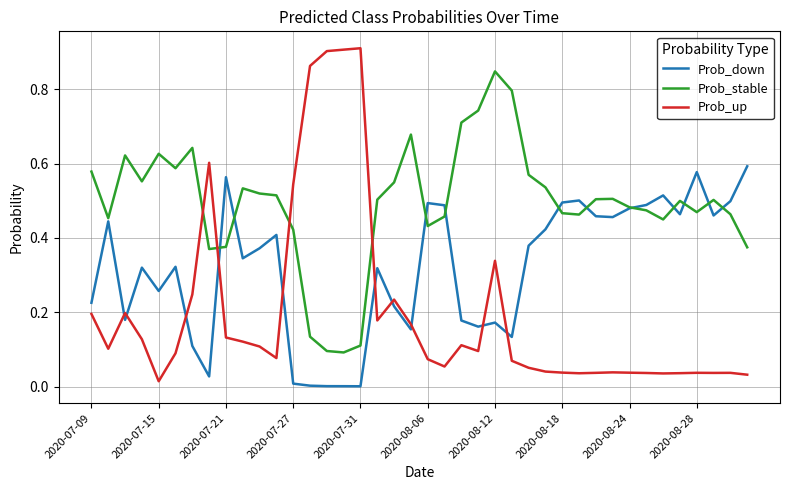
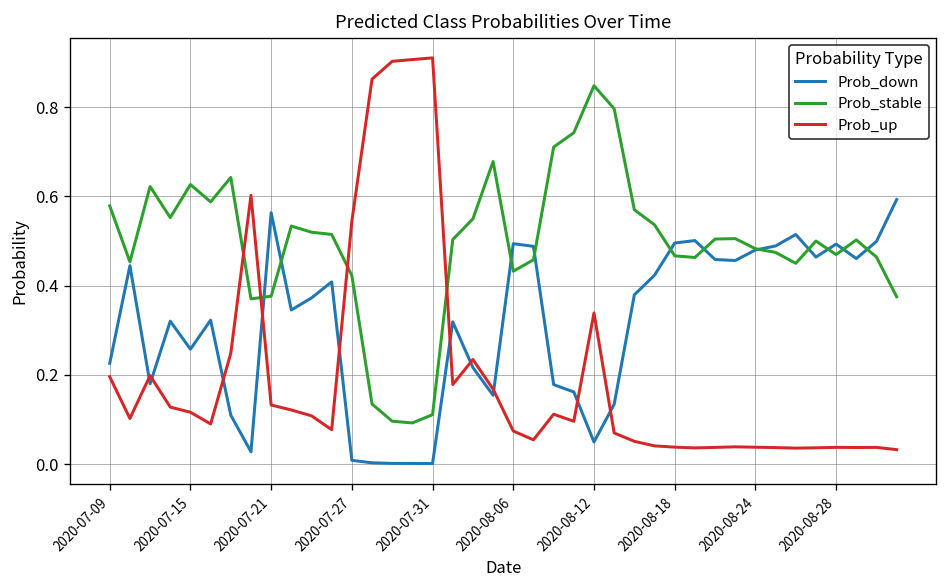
  {
    "Prob_down": {
      "2020-07-09": 0.23,
      "2020-07-15": 0.26,
      "2020-07-21": 0.56,
      "2020-07-27": 0.01,
      "2020-07-31": 0.00,
      "2020-08-06": 0.49,
-     "2020-08-12": 0.17,
+     "2020-08-12": 0.05,
      "2020-08-18": 0.50,
-     "2020-08-28": 0.58
+     "2020-08-28": 0.49
    },
    "Prob_stable": {
      "2020-07-09": 0.58,
      "2020-07-15": 0.63,
      "2020-07-21": 0.38,
      "2020-07-27": 0.42,
      "2020-07-31": 0.11,
      "2020-08-06": 0.43,
      "2020-08-12": 0.85,
      "2020-08-18": 0.47,
      "2020-08-28": 0.47
    },
    "Prob_up": {
      "2020-07-09": 0.20,
-     "2020-07-15": 0.01,
+     "2020-07-15": 0.12,
      "2020-07-21": 0.13,
      "2020-07-27": 0.54,
      "2020-07-31": 0.91,
      "2020-08-06": 0.07,
      "2020-08-12": 0.34,
      "2020-08-18": 0.04,
      "2020-08-24": 0.04,
      "2020-08-28": 0.04
    }
  }
